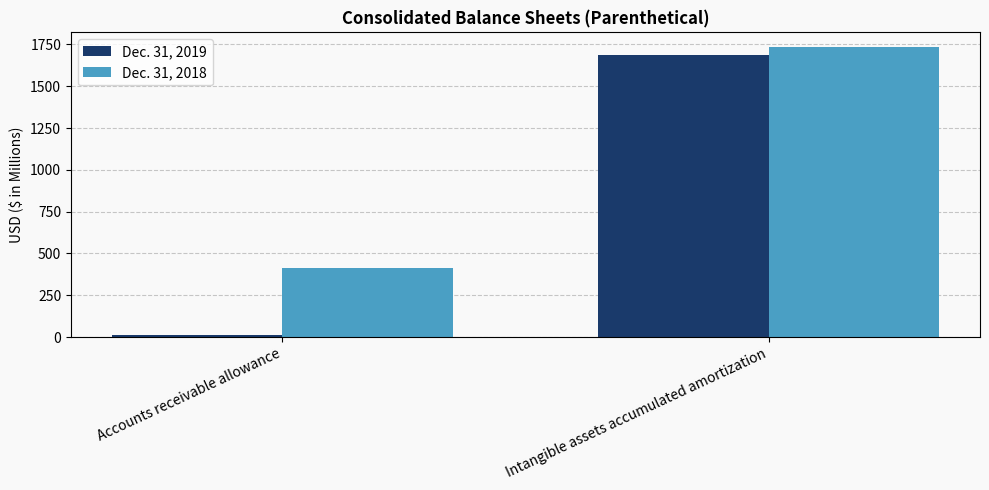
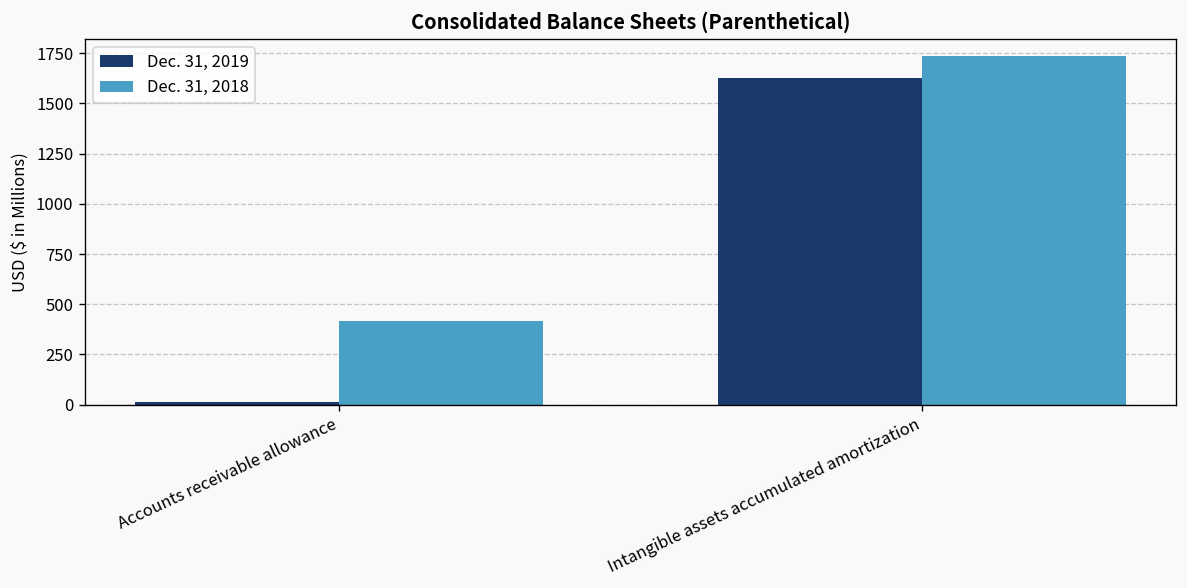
  {
    "Dec. 31, 2019": {
-     "Intangible assets accumulated amortization": 1690
+     "Intangible assets accumulated amortization": 1630
    },
    "Dec. 31, 2018": {
      "Accounts receivable allowance": 420,
      "Intangible assets accumulated amortization": 1740
    }
  }
